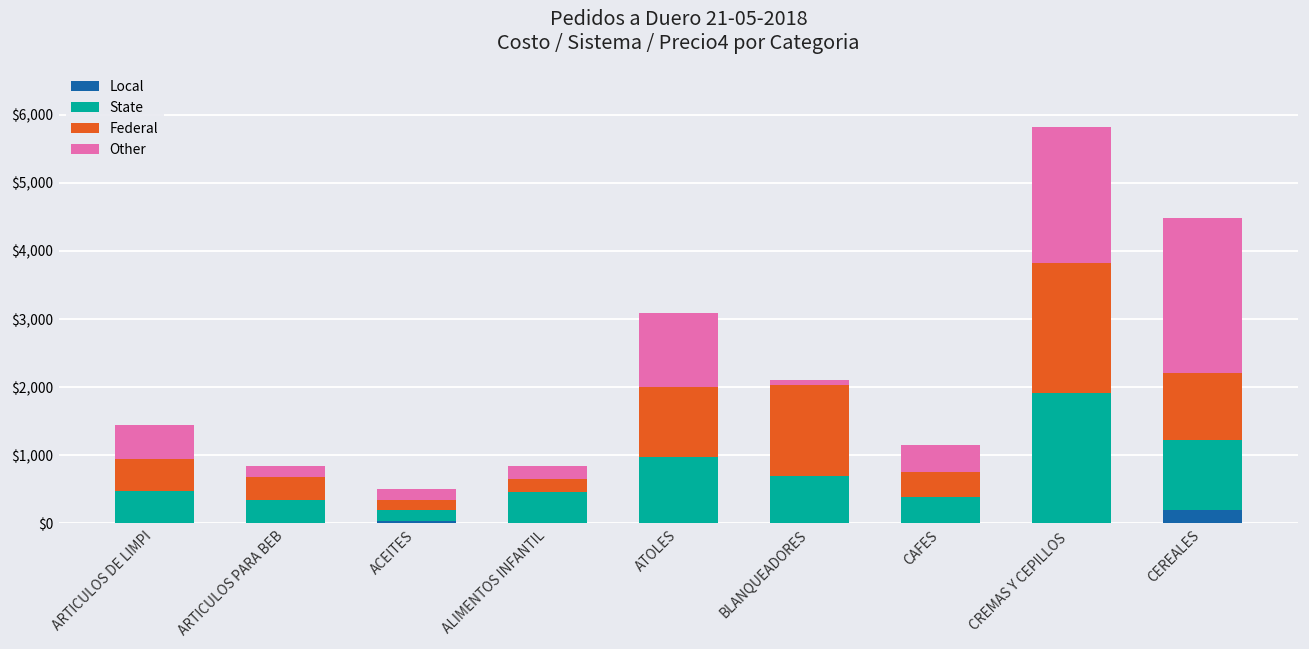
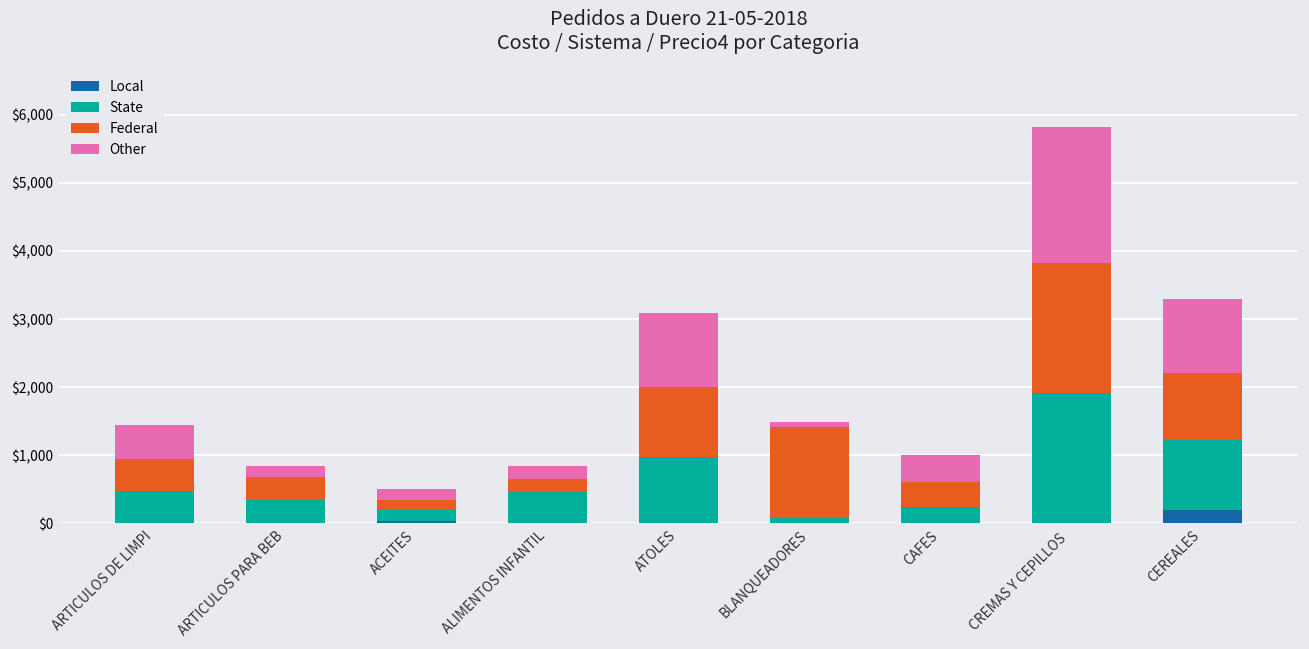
  {
    "Local": {
      "CEREALES": "$200"
    },
    "State": {
      "ARTICULOS DE LIMPI": "$500",
      "ARTICULOS PARA BEB": "$300",
      "ACEITES": "$200",
      "ALIMENTOS INFANTIL": "$500",
      "ATOLES": "$1,000",
-     "BLANQUEADORES": "$700",
-     "CAFES": "$400",
+     "BLANQUEADORES": "$100",
+     "CAFES": "$200",
      "CREMAS Y CEPILLOS": "$1,900",
      "CEREALES": "$1,000"
    },
    "Federal": {
      "ARTICULOS DE LIMPI": "$500",
      "ARTICULOS PARA BEB": "$300",
      "ACEITES": "$100",
      "ALIMENTOS INFANTIL": "$200",
      "ATOLES": "$1,000",
      "BLANQUEADORES": "$1,300",
      "CAFES": "$400",
      "CREMAS Y CEPILLOS": "$1,900",
      "CEREALES": "$1,000"
    },
    "Other": {
      "ARTICULOS DE LIMPI": "$500",
      "ARTICULOS PARA BEB": "$200",
      "ACEITES": "$200",
      "ALIMENTOS INFANTIL": "$200",
      "ATOLES": "$1,100",
      "BLANQUEADORES": "$100",
      "CAFES": "$400",
      "CREMAS Y CEPILLOS": "$2,000",
-     "CEREALES": "$2,300"
+     "CEREALES": "$1,100"
    }
  }
